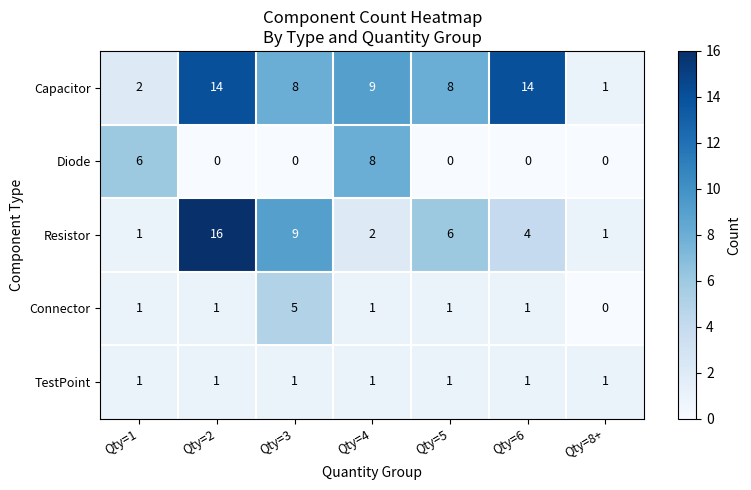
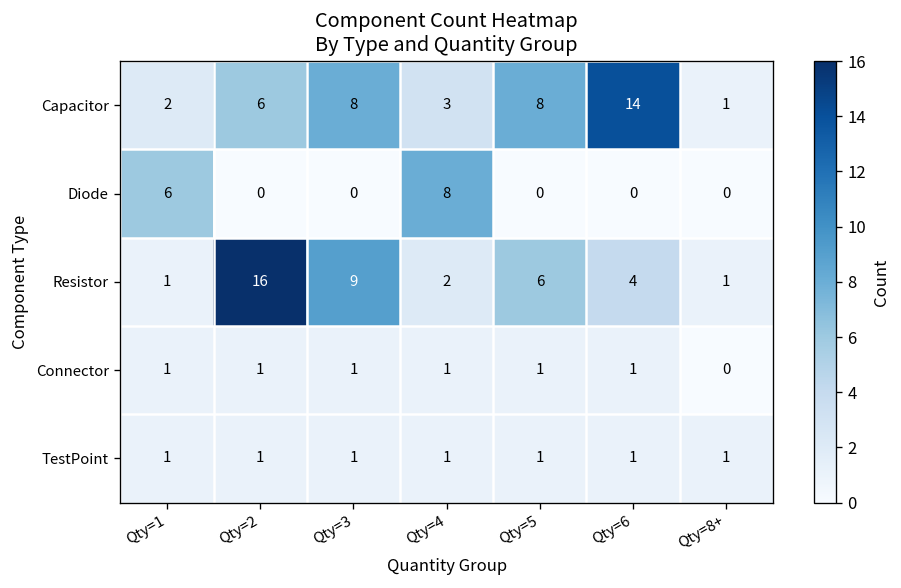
  {
    "Capacitor": {
      "Qty=1": 2,
-     "Qty=2": 14,
+     "Qty=2": 6,
      "Qty=3": 8,
-     "Qty=4": 9,
+     "Qty=4": 3,
      "Qty=5": 8,
      "Qty=6": 14,
      "Qty=8+": 1
    },
    "Diode": {
      "Qty=1": 6,
      "Qty=2": 0,
      "Qty=3": 0,
      "Qty=4": 8,
      "Qty=5": 0,
      "Qty=6": 0,
      "Qty=8+": 0
    },
    "Resistor": {
      "Qty=1": 1,
      "Qty=2": 16,
      "Qty=3": 9,
      "Qty=4": 2,
      "Qty=5": 6,
      "Qty=6": 4,
      "Qty=8+": 1
    },
    "Connector": {
      "Qty=1": 1,
      "Qty=2": 1,
-     "Qty=3": 5,
+     "Qty=3": 1,
      "Qty=4": 1,
      "Qty=5": 1,
      "Qty=6": 1,
      "Qty=8+": 0
    },
    "TestPoint": {
      "Qty=1": 1,
      "Qty=2": 1,
      "Qty=3": 1,
      "Qty=4": 1,
      "Qty=5": 1,
      "Qty=6": 1,
      "Qty=8+": 1
    }
  }
